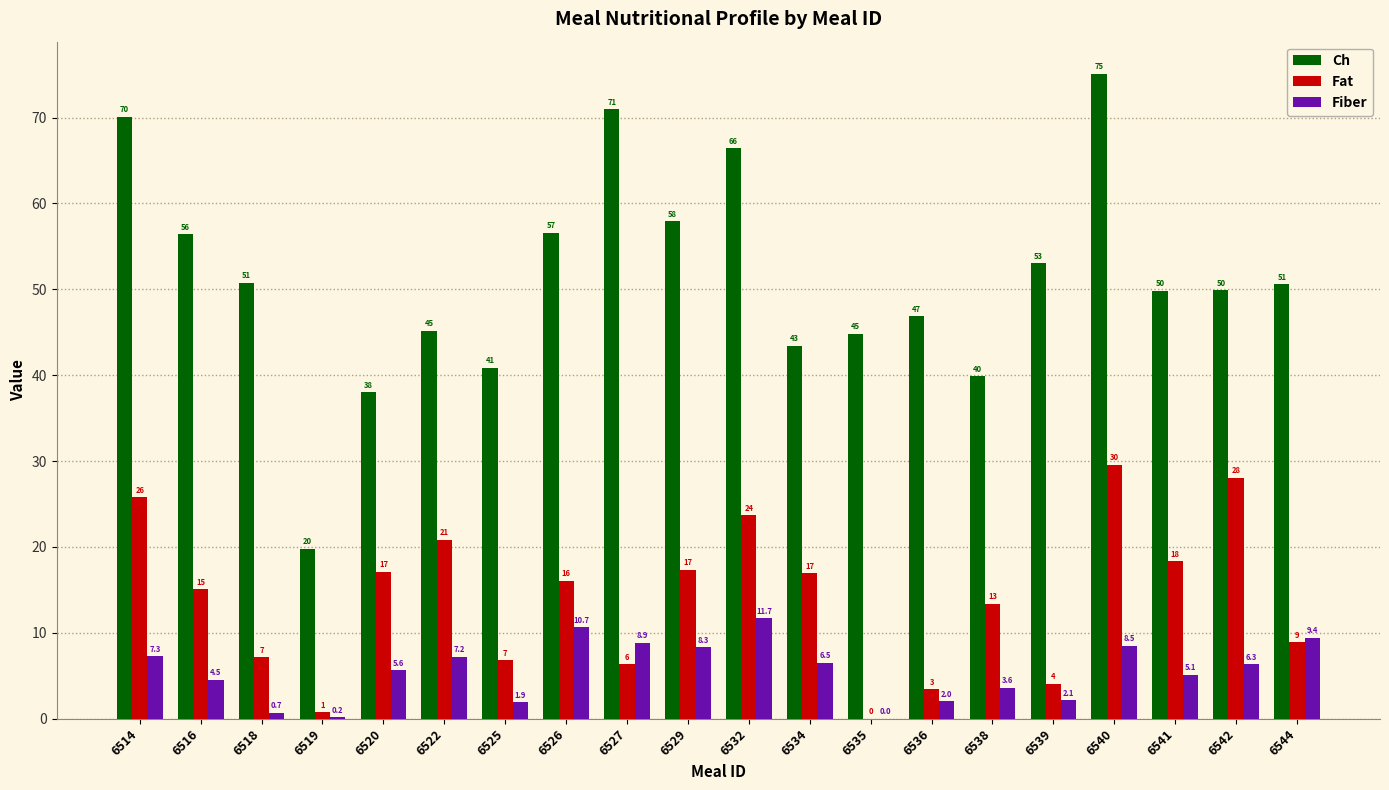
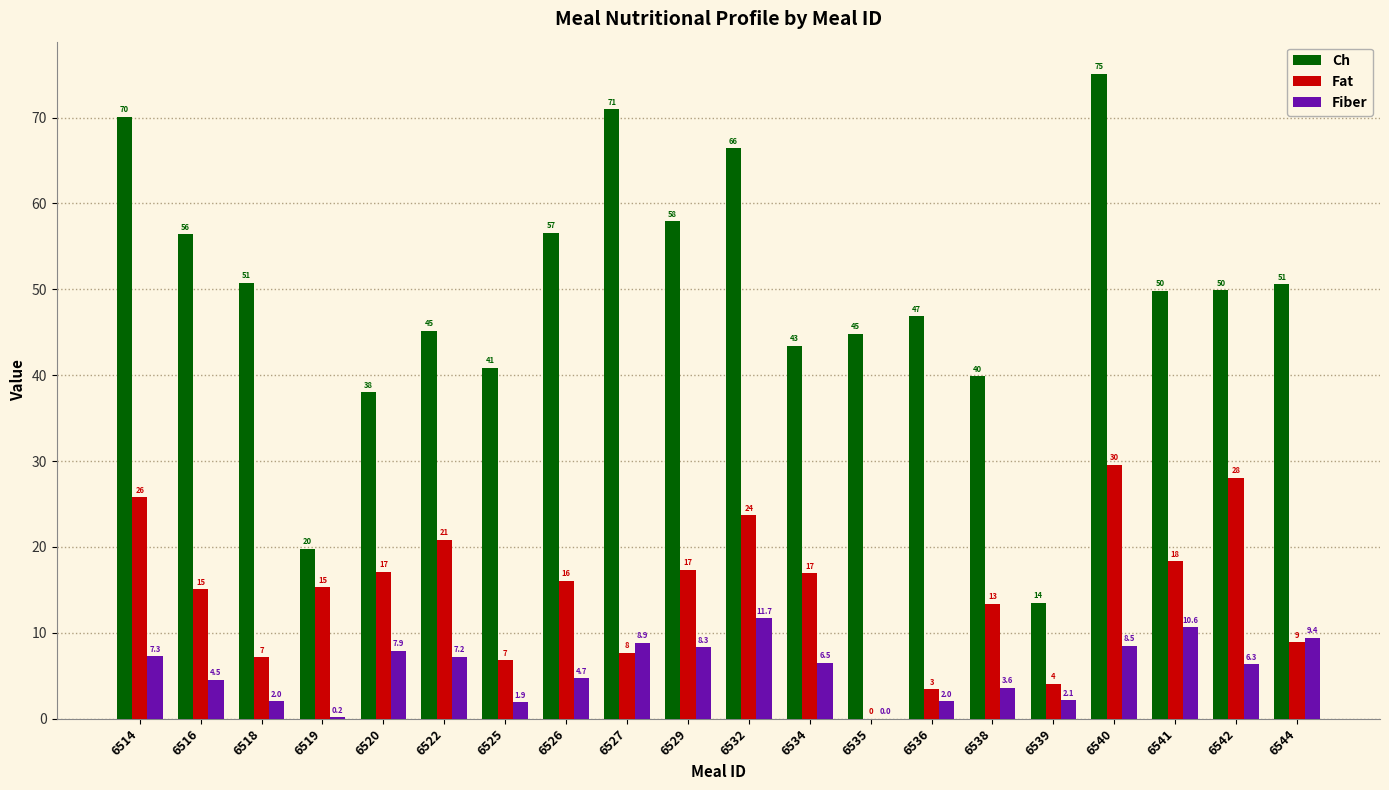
  {
    "Ch": {
      "6514": 70,
      "6516": 56,
      "6518": 51,
      "6519": 20,
      "6520": 38,
      "6522": 45,
      "6525": 41,
      "6526": 57,
      "6527": 71,
      "6529": 58,
      "6532": 66,
      "6534": 43,
      "6535": 45,
      "6536": 47,
      "6538": 40,
-     "6539": 53,
+     "6539": 14,
      "6540": 75,
      "6541": 50,
      "6542": 50,
      "6544": 51
    },
    "Fat": {
      "6514": 26,
      "6516": 15,
      "6518": 7,
-     "6519": 1,
+     "6519": 15,
      "6520": 17,
      "6522": 21,
      "6525": 7,
      "6526": 16,
-     "6527": 6,
+     "6527": 8,
      "6529": 17,
      "6532": 24,
      "6534": 17,
      "6535": 0,
      "6536": 3,
      "6538": 13,
      "6539": 4,
      "6540": 30,
      "6541": 18,
      "6542": 28,
      "6544": 9
    },
    "Fiber": {
      "6514": 7.3,
      "6516": 4.5,
-     "6518": 0.7,
+     "6518": 2.0,
      "6519": 0.2,
-     "6520": 5.6,
+     "6520": 7.9,
      "6522": 7.2,
      "6525": 1.9,
-     "6526": 10.7,
+     "6526": 4.7,
      "6527": 8.9,
      "6529": 8.3,
      "6532": 11.7,
      "6534": 6.5,
      "6535": 0.0,
      "6536": 2.0,
      "6538": 3.6,
      "6539": 2.1,
      "6540": 8.5,
-     "6541": 5.1,
+     "6541": 10.6,
      "6542": 6.3,
      "6544": 9.4
    }
  }
